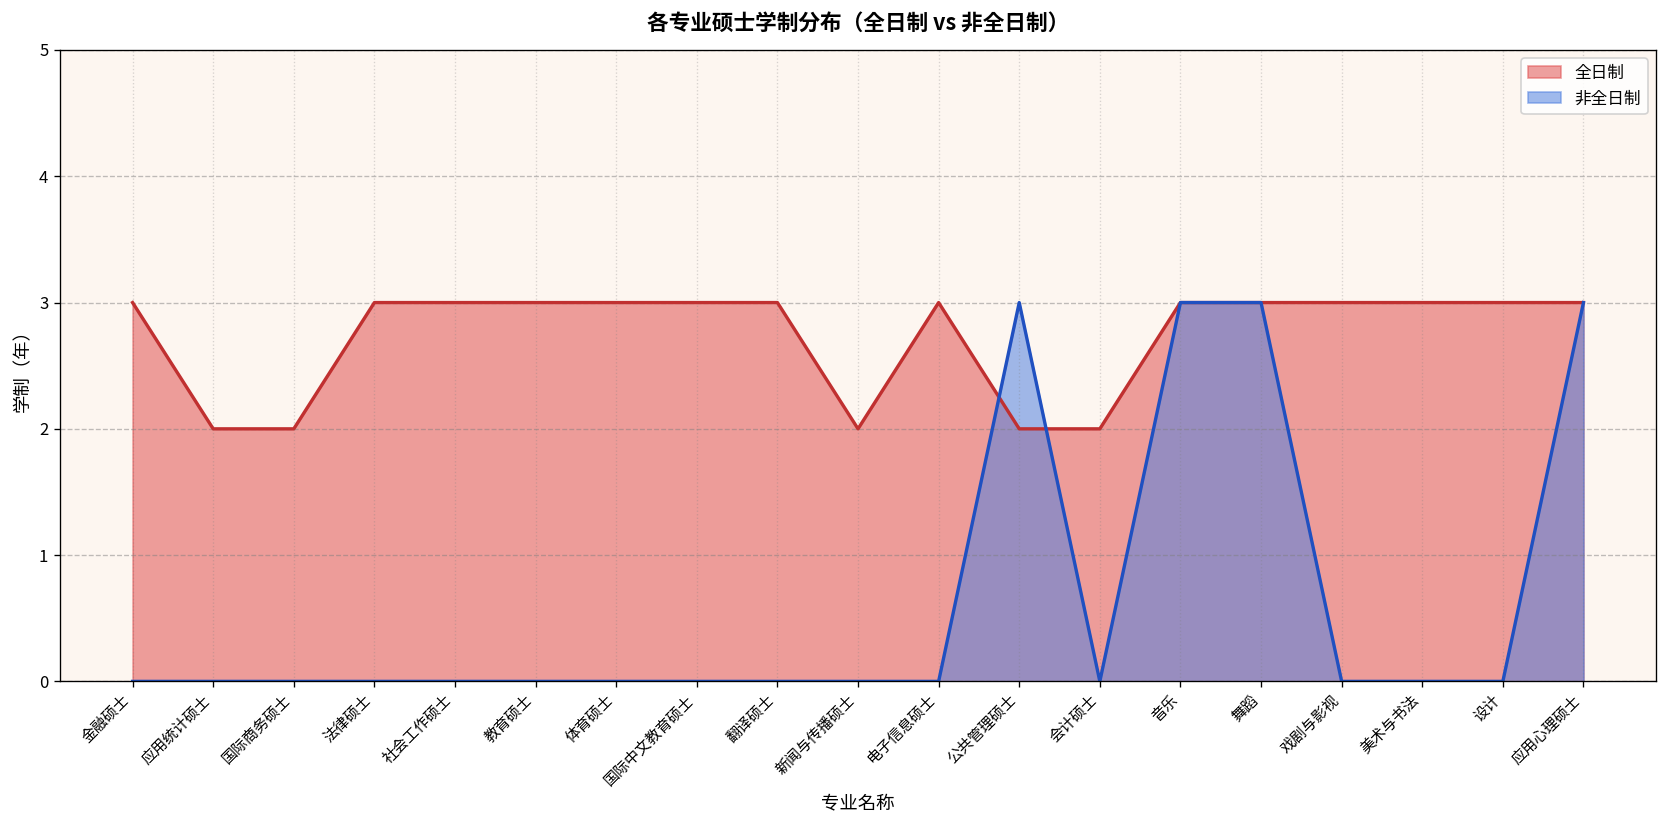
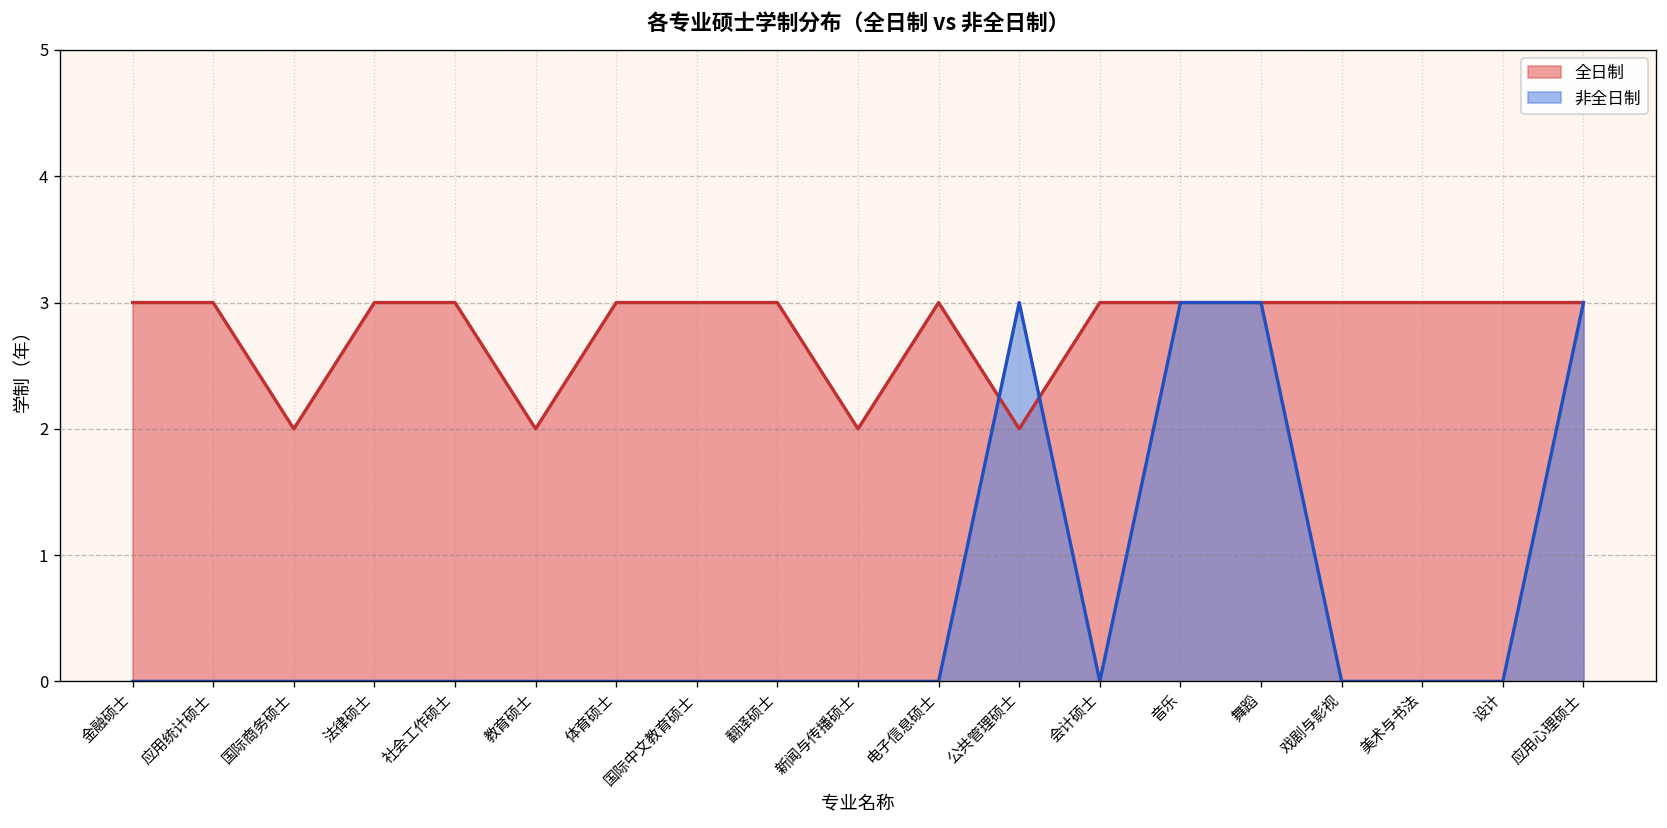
  {
    "全日制": {
      "金融硕士": 3,
-     "应用统计硕士": 2,
+     "应用统计硕士": 3,
      "国际商务硕士": 2,
      "法律硕士": 3,
      "社会工作硕士": 3,
-     "教育硕士": 3,
+     "教育硕士": 2,
      "体育硕士": 3,
      "国际中文教育硕士": 3,
      "翻译硕士": 3,
      "新闻与传播硕士": 2,
      "电子信息硕士": 3,
      "公共管理硕士": 2,
-     "会计硕士": 2,
+     "会计硕士": 3,
      "戏剧与影视": 3,
      "美术与书法": 3,
      "设计": 3
    },
    "非全日制": {
      "金融硕士": 0,
      "应用统计硕士": 0,
      "国际商务硕士": 0,
      "法律硕士": 0,
      "社会工作硕士": 0,
      "教育硕士": 0,
      "体育硕士": 0,
      "国际中文教育硕士": 0,
      "翻译硕士": 0,
      "新闻与传播硕士": 0,
      "电子信息硕士": 0,
      "公共管理硕士": 3,
      "会计硕士": 0,
      "戏剧与影视": 0,
      "美术与书法": 0,
      "设计": 0
    }
  }
